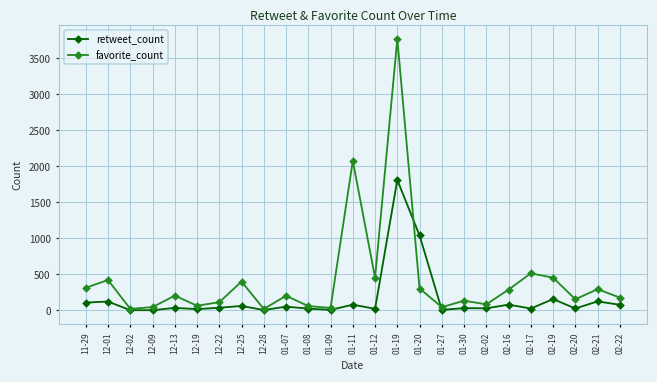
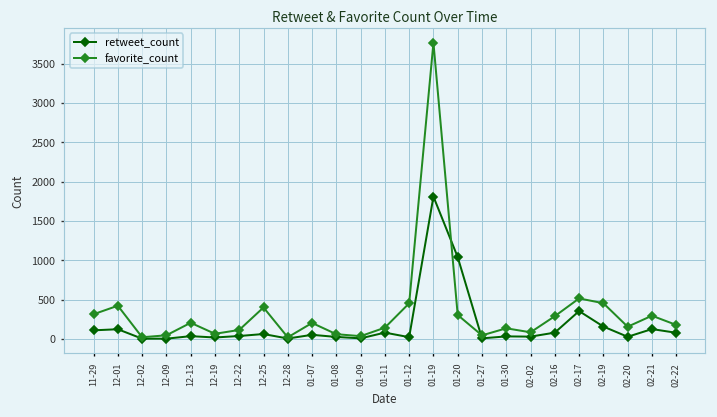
  {
    "retweet_count": {
      "11-29": 100,
      "12-01": 100,
      "12-09": 0,
      "12-13": 0,
      "12-19": 0,
      "12-22": 0,
      "12-25": 100,
      "01-07": 100,
      "01-11": 100,
      "01-12": 0,
      "01-19": 1800,
      "01-20": 1000,
      "01-30": 0,
      "02-02": 0,
      "02-16": 100,
-     "02-17": 0,
+     "02-17": 400,
      "02-19": 200,
      "02-20": 0,
      "02-21": 100,
      "02-22": 100
    },
    "favorite_count": {
      "11-29": 300,
      "12-01": 400,
      "12-09": 0,
      "12-13": 200,
      "12-19": 100,
      "12-22": 100,
      "12-25": 400,
      "01-07": 200,
-     "01-11": 2100,
+     "01-11": 100,
      "01-12": 500,
      "01-19": 3800,
      "01-20": 300,
      "01-30": 100,
      "02-02": 100,
      "02-16": 300,
      "02-17": 500,
      "02-19": 500,
      "02-20": 200,
      "02-21": 300,
      "02-22": 200
    }
  }
